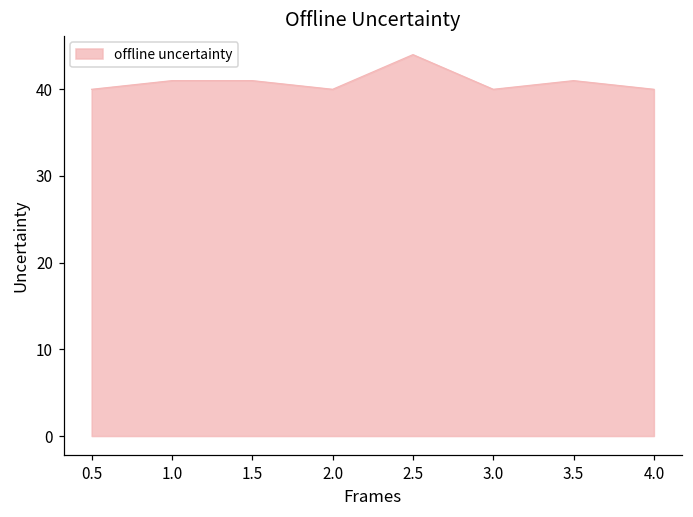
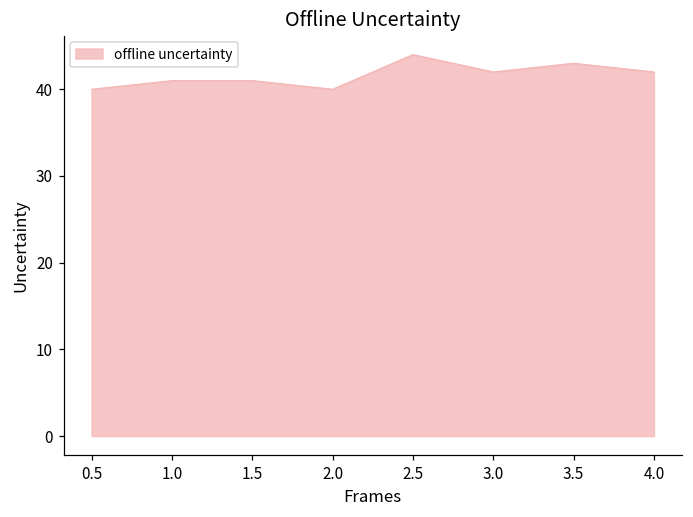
  {
    "0.5": 40,
    "1.0": 41,
    "1.5": 41,
    "2.0": 40,
    "2.5": 44,
-   "3.0": 40,
-   "3.5": 41,
-   "4.0": 40
+   "3.0": 42,
+   "3.5": 43,
+   "4.0": 42
  }
